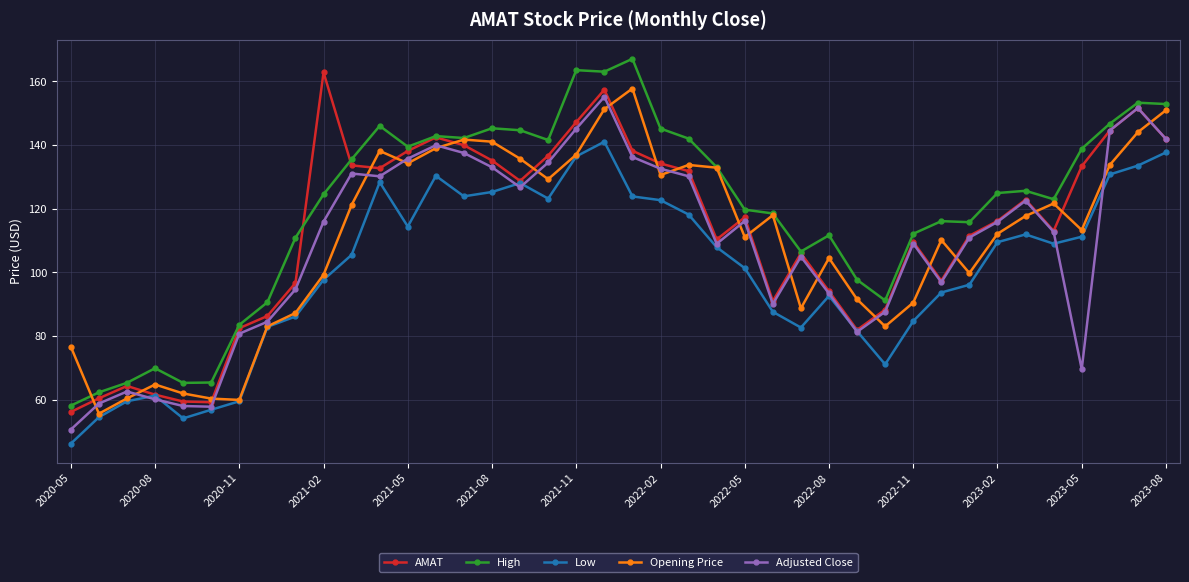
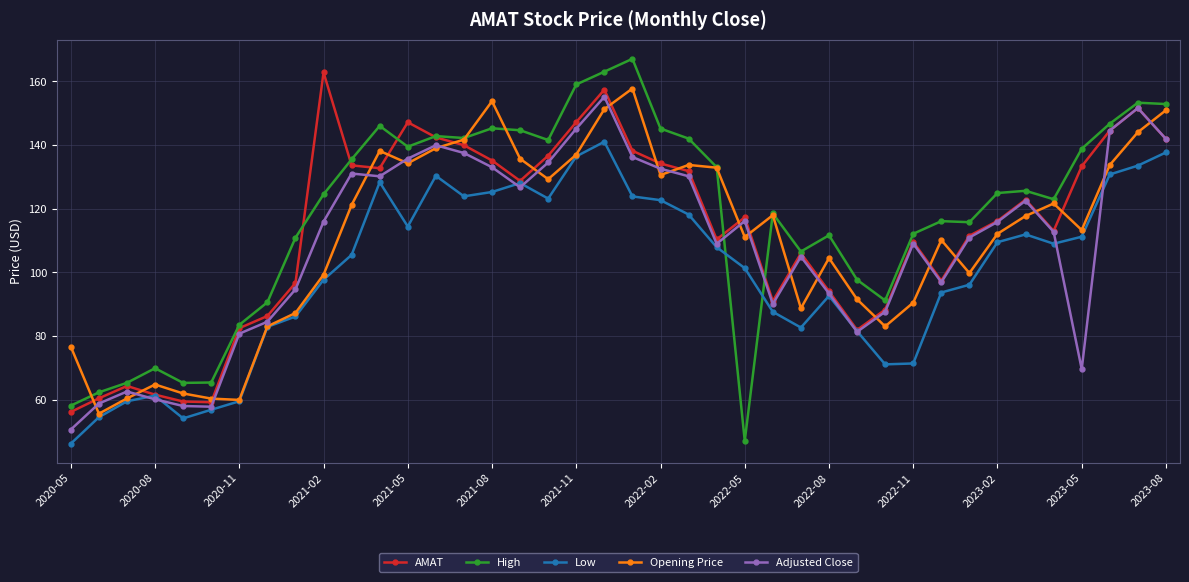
  {
    "AMAT": {
      "2020-05": 56,
      "2020-11": 82,
      "2021-02": 163,
-     "2021-05": 138,
+     "2021-05": 147,
      "2021-08": 135,
      "2021-11": 147,
      "2022-02": 134,
      "2022-05": 117,
      "2023-05": 133
    },
    "High": {
      "2020-05": 58,
      "2020-08": 70,
      "2020-11": 84,
      "2021-02": 125,
      "2021-05": 139,
      "2021-08": 145,
-     "2021-11": 164,
+     "2021-11": 159,
      "2022-02": 145,
-     "2022-05": 120,
+     "2022-05": 47,
      "2022-08": 112,
      "2022-11": 112,
      "2023-02": 125,
      "2023-05": 139,
      "2023-08": 153
    },
    "Low": {
      "2020-05": 46,
      "2021-02": 98,
      "2021-05": 114,
      "2021-08": 125,
      "2022-02": 123,
      "2022-05": 101,
-     "2022-11": 85,
+     "2022-11": 71,
      "2023-02": 109,
      "2023-05": 111,
      "2023-08": 138
    },
    "Opening Price": {
      "2020-05": 77,
      "2020-08": 65,
      "2021-02": 99,
      "2021-05": 134,
-     "2021-08": 141,
+     "2021-08": 154,
      "2022-02": 131,
      "2022-05": 111,
      "2022-08": 104,
      "2022-11": 91,
      "2023-02": 112,
      "2023-05": 113,
      "2023-08": 151
    },
    "Adjusted Close": {
      "2020-05": 51,
      "2020-08": 60,
      "2020-11": 81,
      "2021-02": 116,
      "2021-05": 136,
      "2021-08": 133,
      "2021-11": 145,
      "2022-02": 133,
      "2022-05": 116,
      "2023-05": 70
    }
  }
